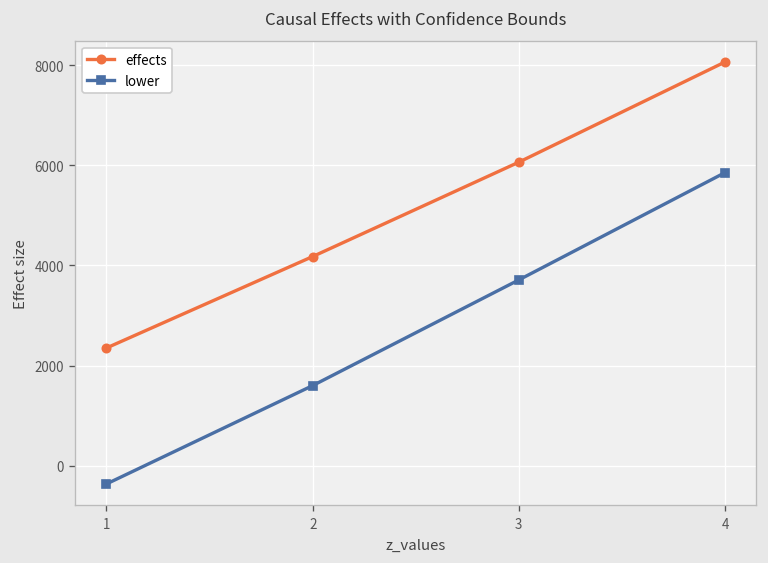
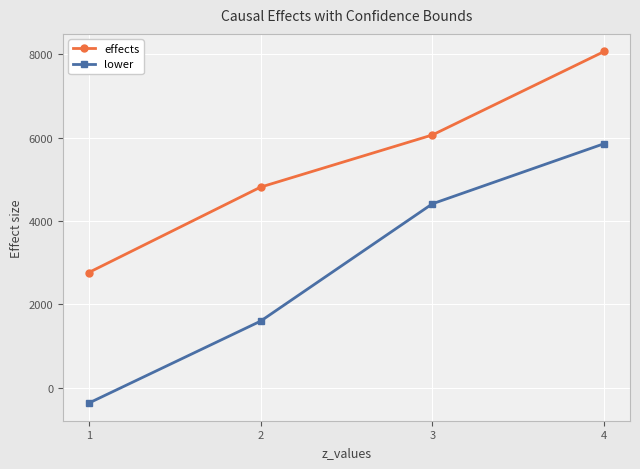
  {
    "effects": {
-     "1": 2400,
-     "2": 4200,
+     "1": 2800,
+     "2": 4800,
      "3": 6100,
      "4": 8100
    },
    "lower": {
      "1": -400,
      "2": 1600,
-     "3": 3700,
+     "3": 4400,
      "4": 5900
    }
  }
